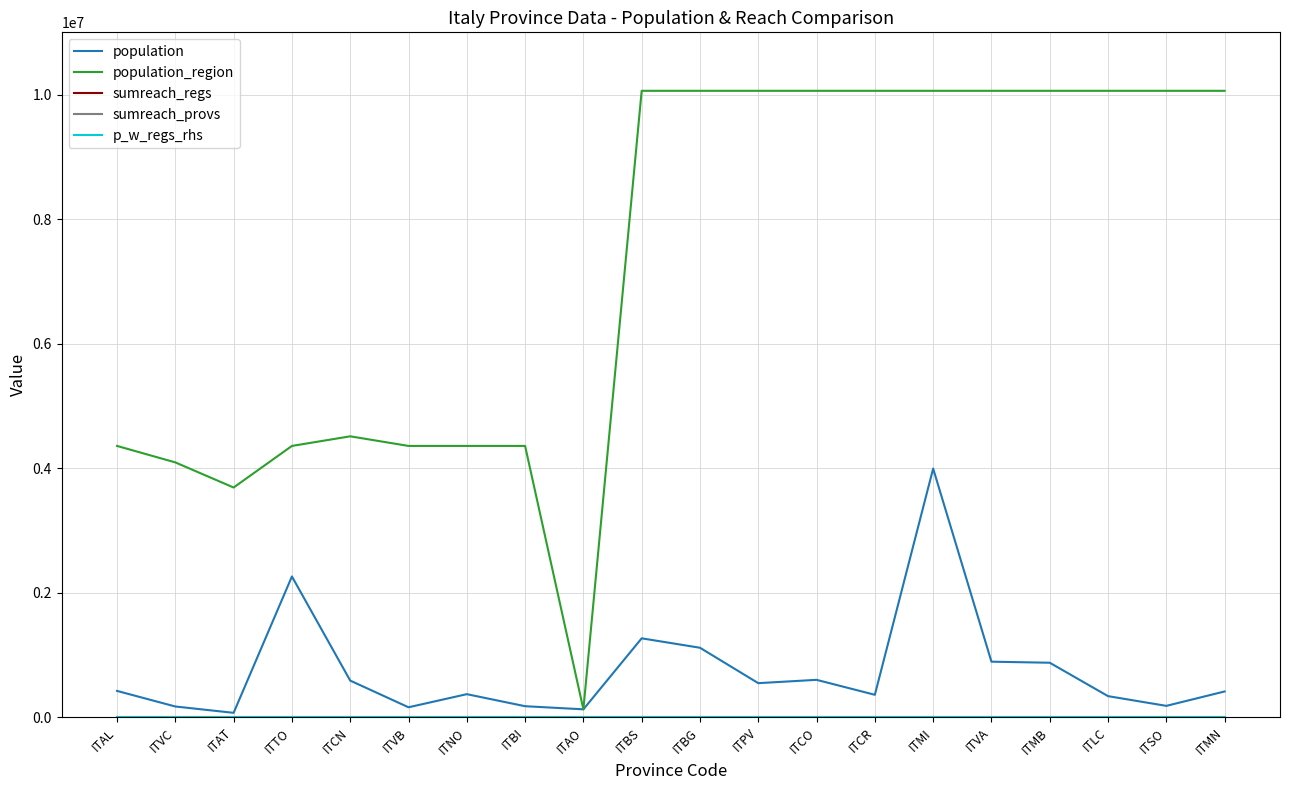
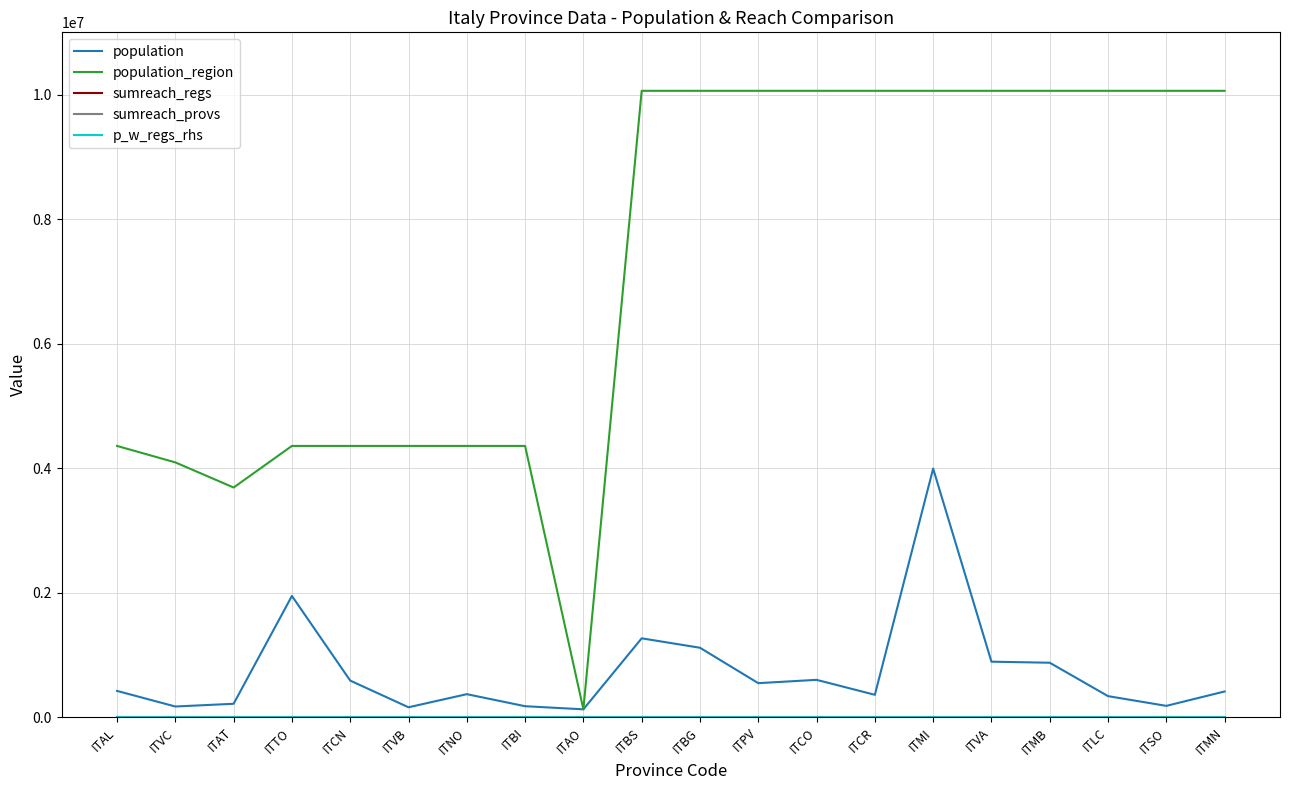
  {
    "population": {
      "ITAL": 400000,
      "ITVC": 200000,
-     "ITAT": 100000,
-     "ITTO": 2300000,
+     "ITAT": 200000,
+     "ITTO": 1900000,
      "ITCN": 600000,
      "ITVB": 200000,
      "ITNO": 400000,
      "ITBI": 200000,
      "ITBS": 1300000,
      "ITBG": 1100000,
      "ITPV": 500000,
      "ITCO": 600000,
      "ITCR": 400000,
      "ITMI": 4000000,
      "ITVA": 900000,
      "ITMB": 900000,
      "ITLC": 300000,
      "ITSO": 200000,
      "ITMN": 400000
    },
    "population_region": {
      "ITAL": 4400000,
      "ITVC": 4100000,
      "ITAT": 3700000,
      "ITTO": 4400000,
-     "ITCN": 4500000,
+     "ITCN": 4400000,
      "ITVB": 4400000,
      "ITNO": 4400000,
      "ITBI": 4400000,
      "ITBS": 10100000,
      "ITBG": 10100000,
      "ITPV": 10100000,
      "ITCO": 10100000,
      "ITCR": 10100000,
      "ITMI": 10100000,
      "ITVA": 10100000,
      "ITMB": 10100000,
      "ITLC": 10100000,
      "ITSO": 10100000,
      "ITMN": 10100000
    },
    "p_w_regs_rhs": {
      "ITAL": 0,
      "ITVC": 0,
      "ITAT": 0,
      "ITTO": 0,
      "ITCN": 0,
      "ITVB": 0,
      "ITNO": 0,
      "ITBI": 0,
      "ITAO": 0,
      "ITBS": 0,
      "ITBG": 0,
      "ITPV": 0,
      "ITCO": 0,
      "ITCR": 0,
      "ITMI": 0,
      "ITVA": 0,
      "ITMB": 0,
      "ITLC": 0,
      "ITSO": 0,
      "ITMN": 0
    }
  }
